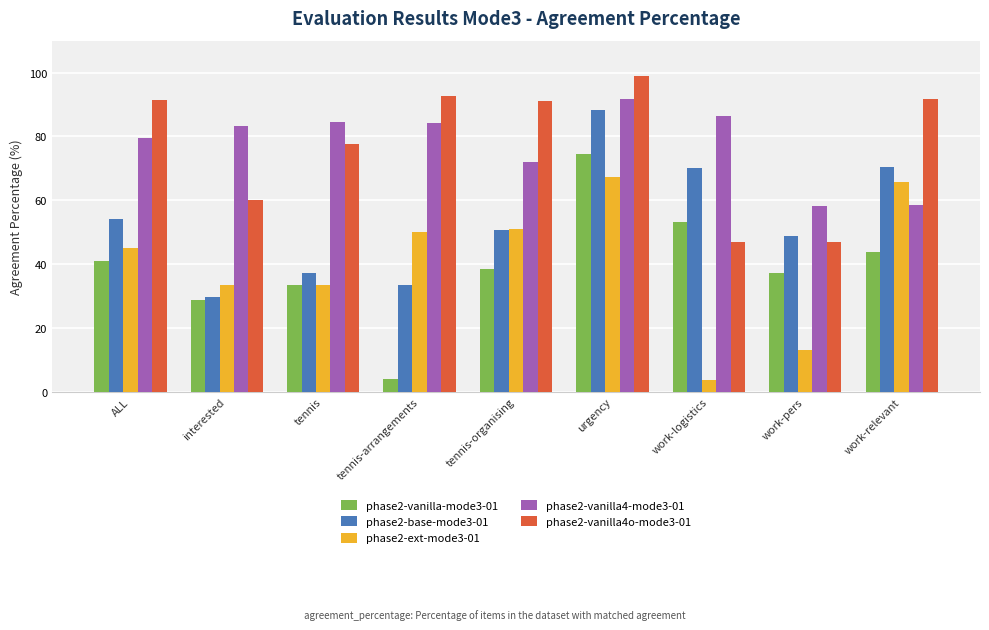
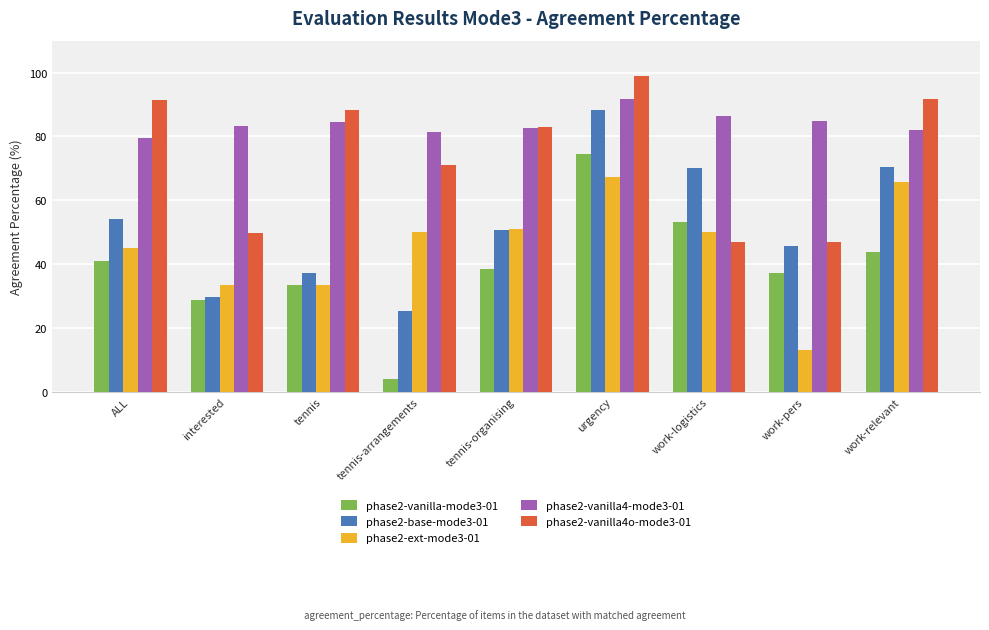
  {
    "phase2-vanilla-mode3-01": {
      "ALL": 41,
      "interested": 29,
      "tennis": 33,
      "tennis-arrangements": 4,
      "tennis-organising": 38,
      "urgency": 75,
      "work-logistics": 53,
      "work-pers": 37,
      "work-relevant": 44
    },
    "phase2-base-mode3-01": {
      "ALL": 54,
      "interested": 30,
      "tennis": 37,
-     "tennis-arrangements": 33,
+     "tennis-arrangements": 25,
      "tennis-organising": 51,
      "urgency": 88,
      "work-logistics": 70,
-     "work-pers": 49,
+     "work-pers": 46,
      "work-relevant": 70
    },
    "phase2-ext-mode3-01": {
      "ALL": 45,
      "interested": 34,
      "tennis": 33,
      "tennis-arrangements": 50,
      "tennis-organising": 51,
      "urgency": 67,
-     "work-logistics": 4,
+     "work-logistics": 50,
      "work-pers": 13,
      "work-relevant": 66
    },
    "phase2-vanilla4-mode3-01": {
      "ALL": 79,
      "interested": 83,
      "tennis": 84,
-     "tennis-arrangements": 84,
-     "tennis-organising": 72,
+     "tennis-arrangements": 81,
+     "tennis-organising": 83,
      "urgency": 92,
      "work-logistics": 87,
-     "work-pers": 58,
-     "work-relevant": 58
+     "work-pers": 85,
+     "work-relevant": 82
    },
    "phase2-vanilla4o-mode3-01": {
      "ALL": 91,
-     "interested": 60,
-     "tennis": 78,
-     "tennis-arrangements": 93,
-     "tennis-organising": 91,
+     "interested": 50,
+     "tennis": 88,
+     "tennis-arrangements": 71,
+     "tennis-organising": 83,
      "urgency": 99,
      "work-logistics": 47,
      "work-pers": 47,
      "work-relevant": 92
    }
  }
